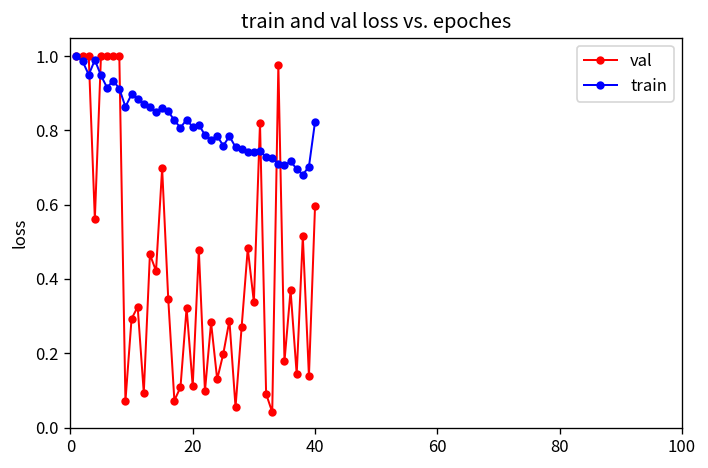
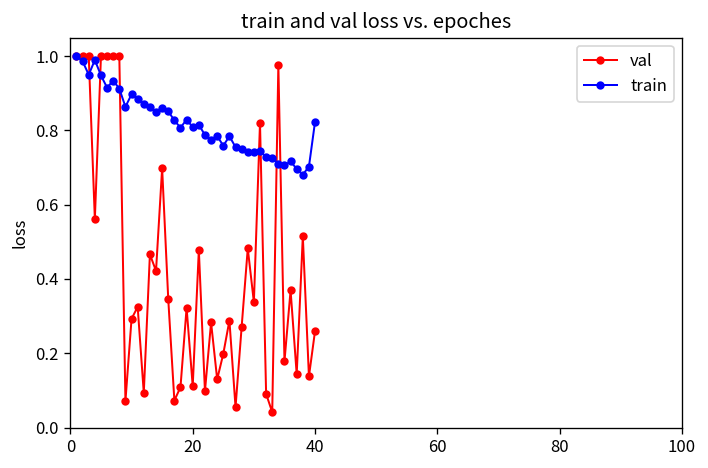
  {
    "val": {
      "20": 0.11,
-     "40": 0.60
+     "40": 0.26
    },
    "train": {
      "20": 0.81,
      "40": 0.82
    }
  }
